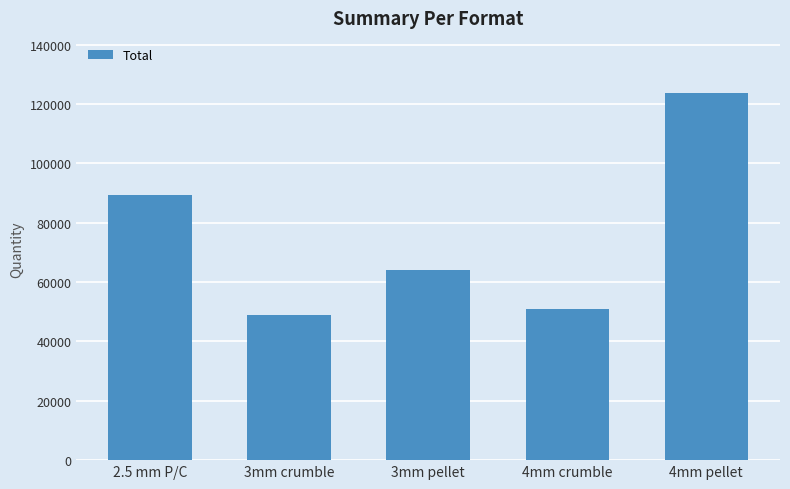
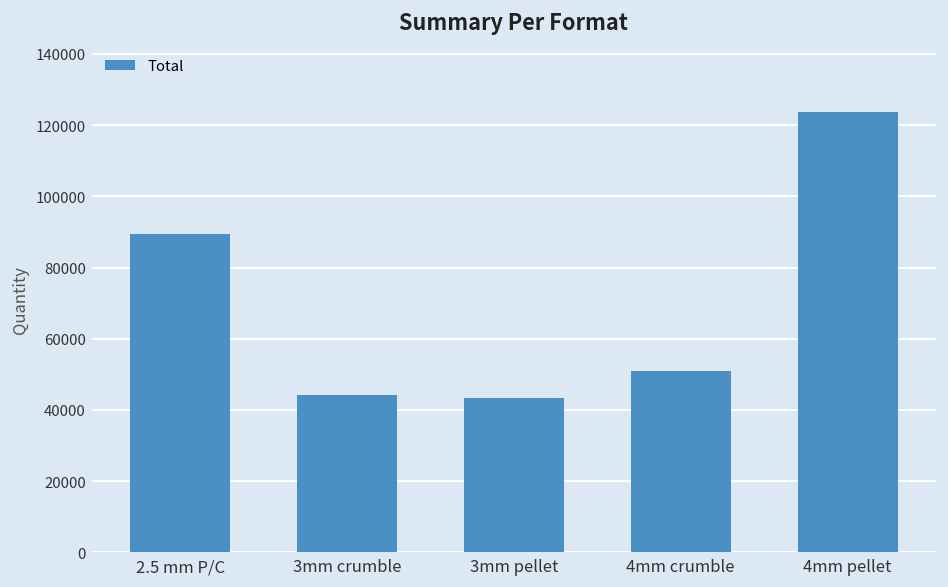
  {
    "2.5 mm P/C": 90000,
-   "3mm crumble": 49000,
-   "3mm pellet": 64000,
+   "3mm crumble": 44000,
+   "3mm pellet": 43000,
    "4mm crumble": 51000,
    "4mm pellet": 124000
  }
